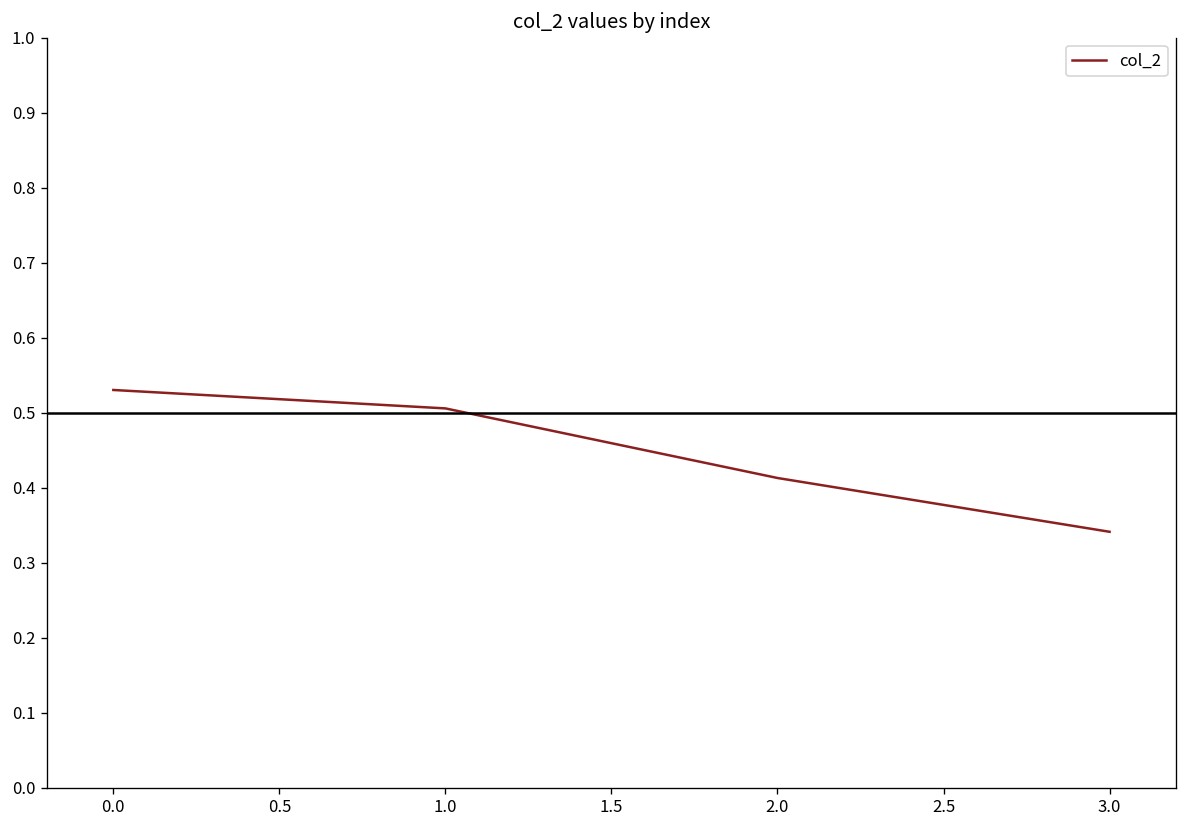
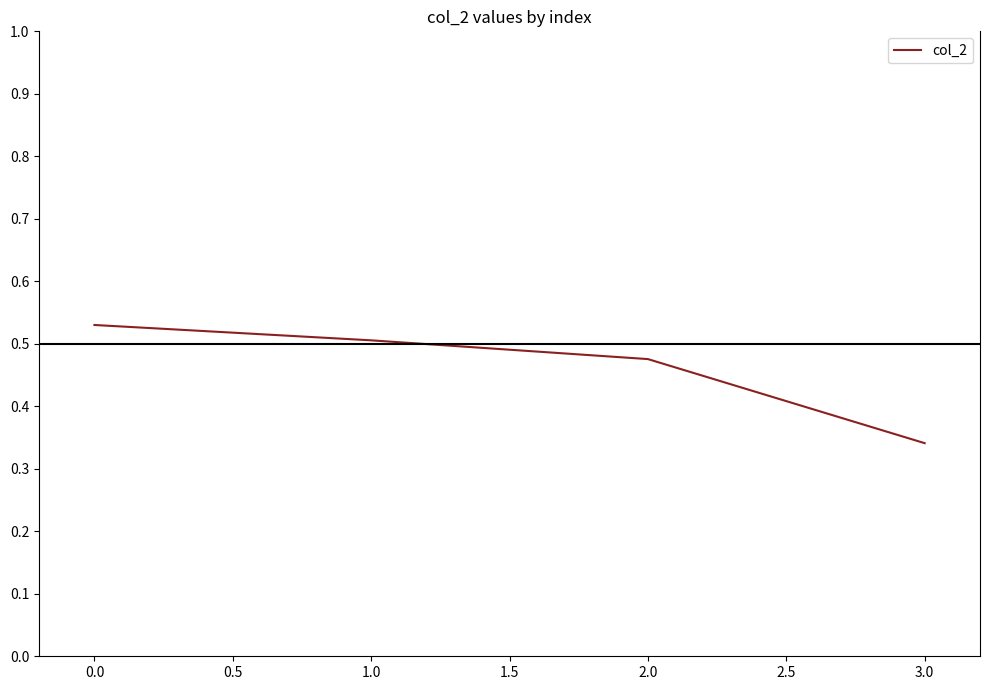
  {
    "0.0": 0.53,
    "1.0": 0.51,
-   "2.0": 0.41,
+   "2.0": 0.48,
    "3.0": 0.34
  }
